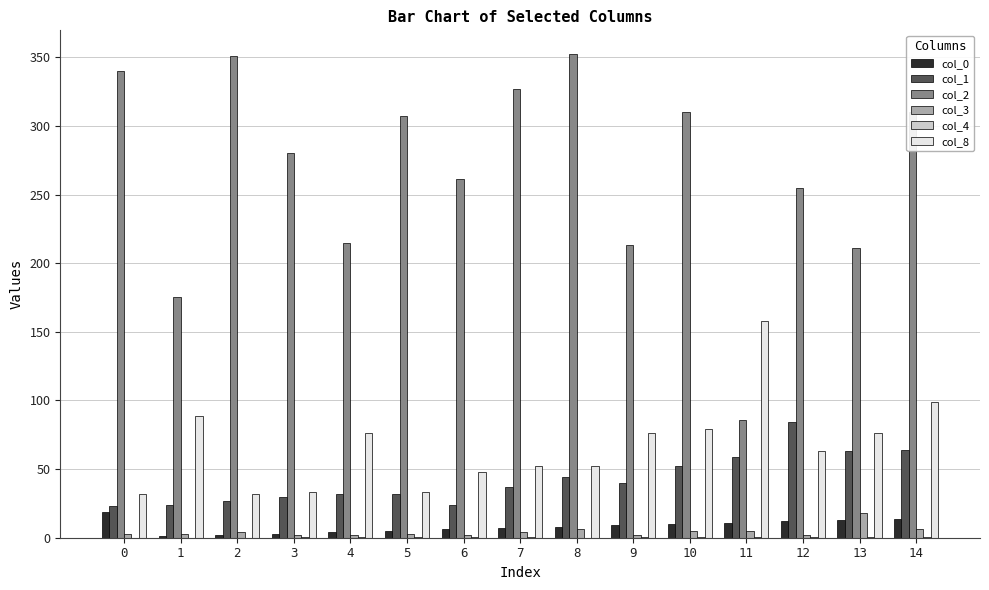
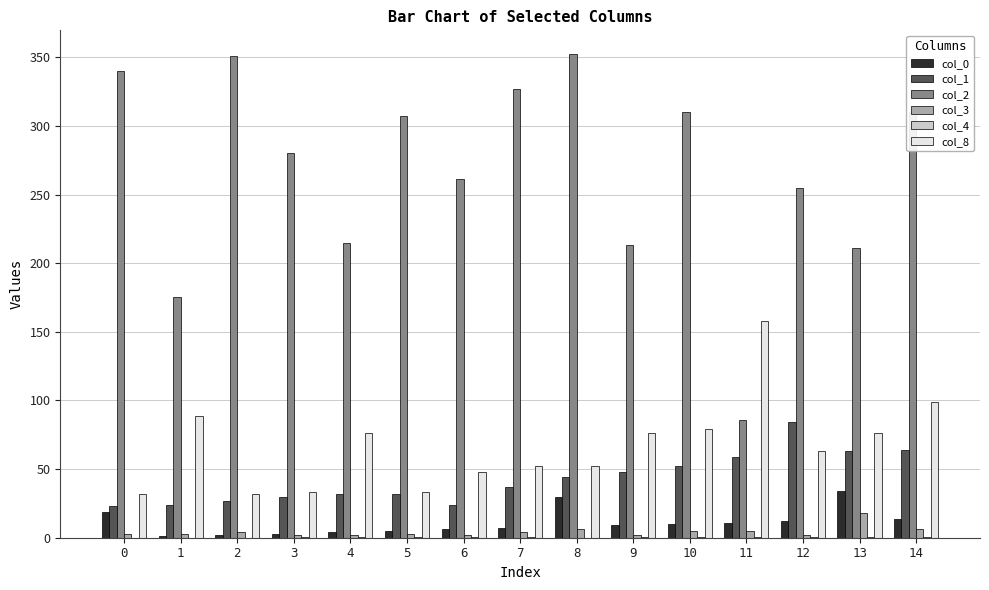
  {
    "col_0": {
      "0": 19,
      "2": 2,
      "3": 3,
      "4": 4,
      "5": 5,
      "6": 6,
      "7": 7,
-     "8": 8,
+     "8": 30,
      "9": 9,
      "10": 10,
      "11": 11,
      "12": 12,
-     "13": 13,
+     "13": 34,
      "14": 14
    },
    "col_1": {
      "0": 23,
      "1": 24,
      "2": 27,
      "3": 30,
      "4": 32,
      "5": 32,
      "6": 24,
      "7": 37,
      "8": 44,
-     "9": 40,
+     "9": 48,
      "10": 52,
      "11": 59,
      "12": 84,
      "13": 63,
      "14": 64
    }
  }
